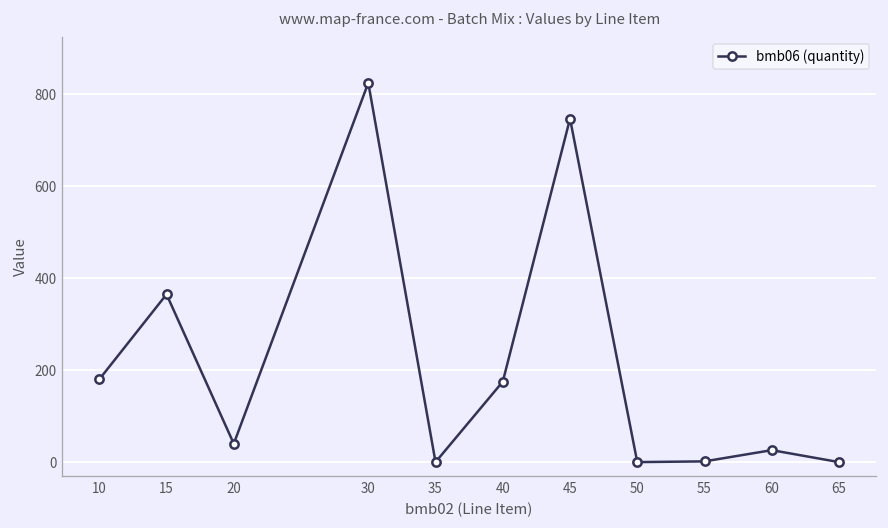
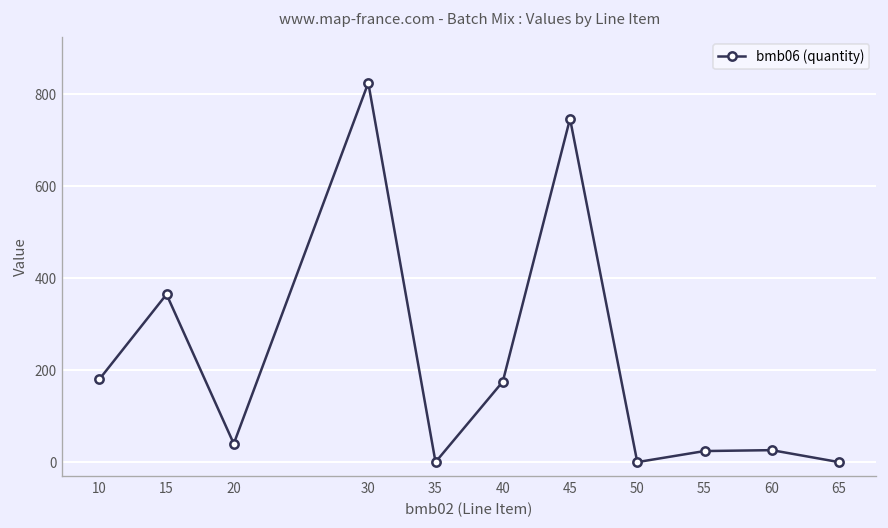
  {
    "10": 180,
    "15": 370,
    "20": 40,
    "30": 830,
    "35": 0,
    "40": 180,
    "45": 750,
    "50": 0,
-   "55": 0,
+   "55": 20,
    "60": 30,
    "65": 0
  }
